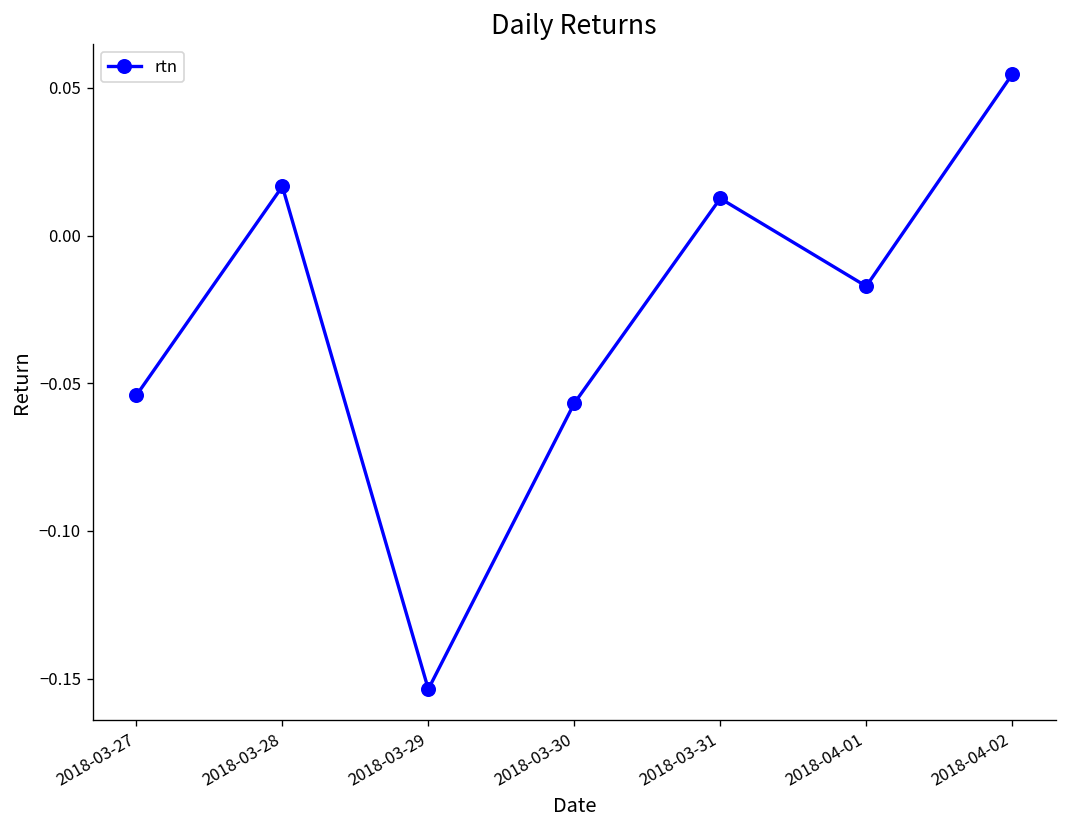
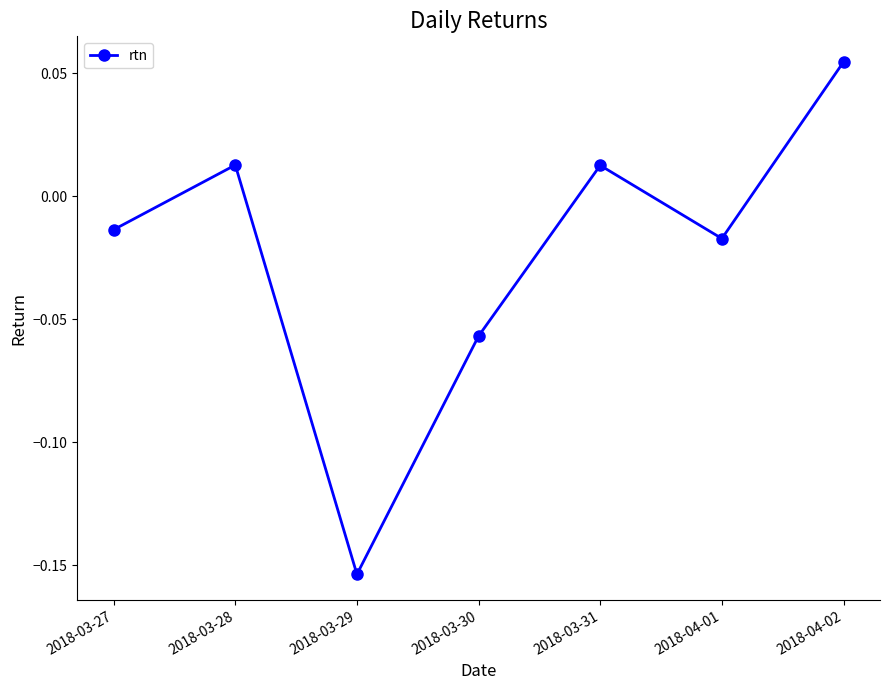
  {
-   "2018-03-27": -0.054,
-   "2018-03-28": 0.017,
+   "2018-03-27": -0.014,
+   "2018-03-28": 0.013,
    "2018-03-29": -0.154,
    "2018-03-30": -0.057,
    "2018-03-31": 0.013,
    "2018-04-01": -0.017,
    "2018-04-02": 0.055
  }
